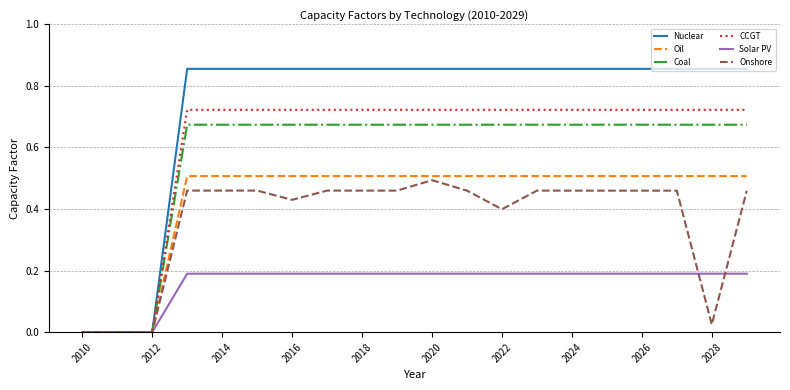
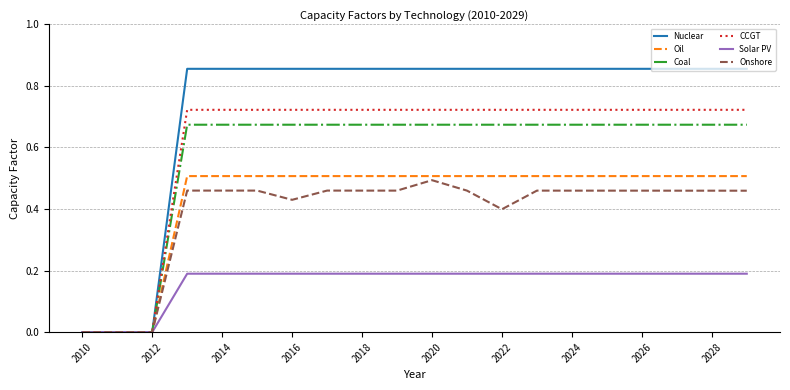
  {
    "Nuclear": {
      "2014": 0.86,
      "2016": 0.86,
      "2018": 0.86,
      "2020": 0.86,
      "2022": 0.86,
      "2024": 0.86,
      "2026": 0.86
    },
    "Oil": {
      "2014": 0.51,
      "2016": 0.51,
      "2018": 0.51,
      "2020": 0.51,
      "2022": 0.51,
      "2024": 0.51,
      "2026": 0.51,
      "2028": 0.51
    },
    "Coal": {
      "2014": 0.67,
      "2016": 0.67,
      "2018": 0.67,
      "2020": 0.67,
      "2022": 0.67,
      "2024": 0.67,
      "2026": 0.67,
      "2028": 0.67
    },
    "CCGT": {
      "2014": 0.72,
      "2016": 0.72,
      "2018": 0.72,
      "2020": 0.72,
      "2022": 0.72,
      "2024": 0.72,
      "2026": 0.72,
      "2028": 0.72
    },
    "Solar PV": {
      "2014": 0.19,
      "2016": 0.19,
      "2018": 0.19,
      "2020": 0.19,
      "2022": 0.19,
      "2024": 0.19,
      "2026": 0.19,
      "2028": 0.19
    },
    "Onshore": {
      "2014": 0.46,
      "2016": 0.43,
      "2018": 0.46,
      "2020": 0.49,
      "2022": 0.40,
      "2024": 0.46,
      "2026": 0.46,
-     "2028": 0.02
+     "2028": 0.46
    }
  }
